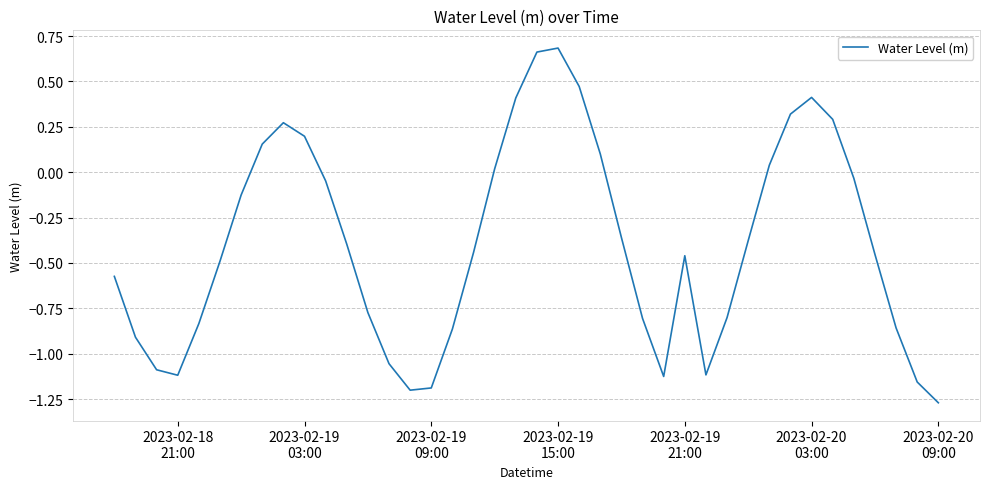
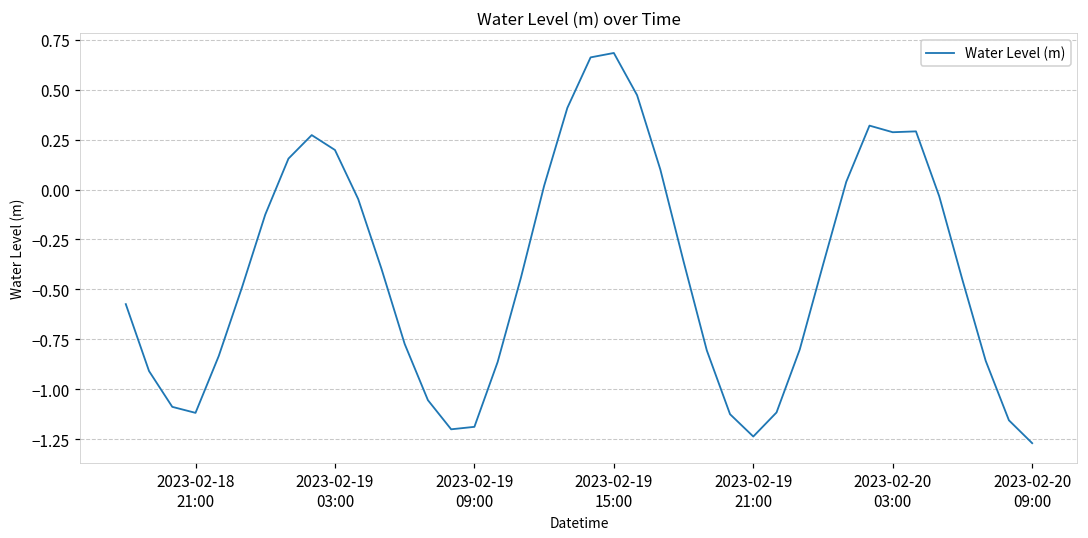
  {
    "2023-02-18 21:00": -1.12,
    "2023-02-19 03:00": 0.20,
    "2023-02-19 09:00": -1.19,
    "2023-02-19 15:00": 0.68,
-   "2023-02-19 21:00": -0.46,
-   "2023-02-20 03:00": 0.41,
+   "2023-02-19 21:00": -1.24,
+   "2023-02-20 03:00": 0.29,
    "2023-02-20 09:00": -1.27
  }
